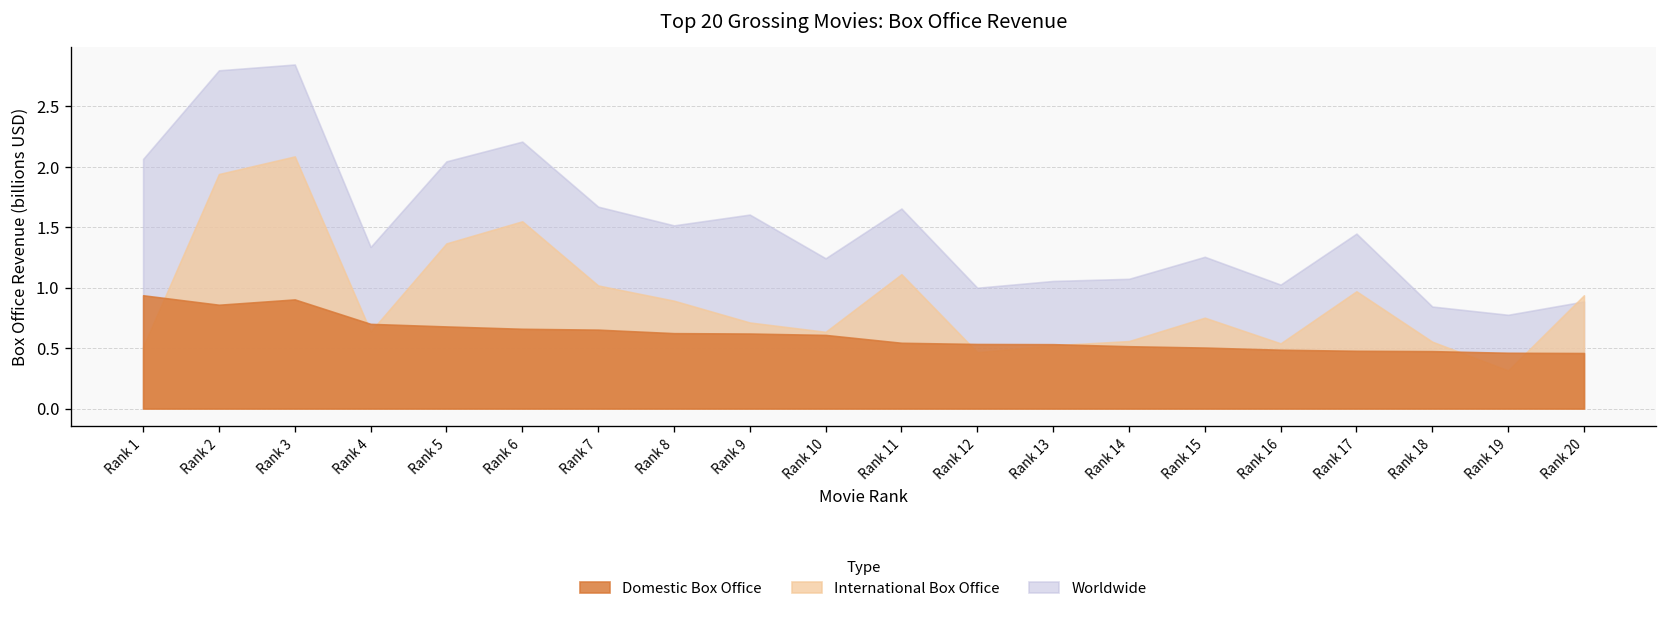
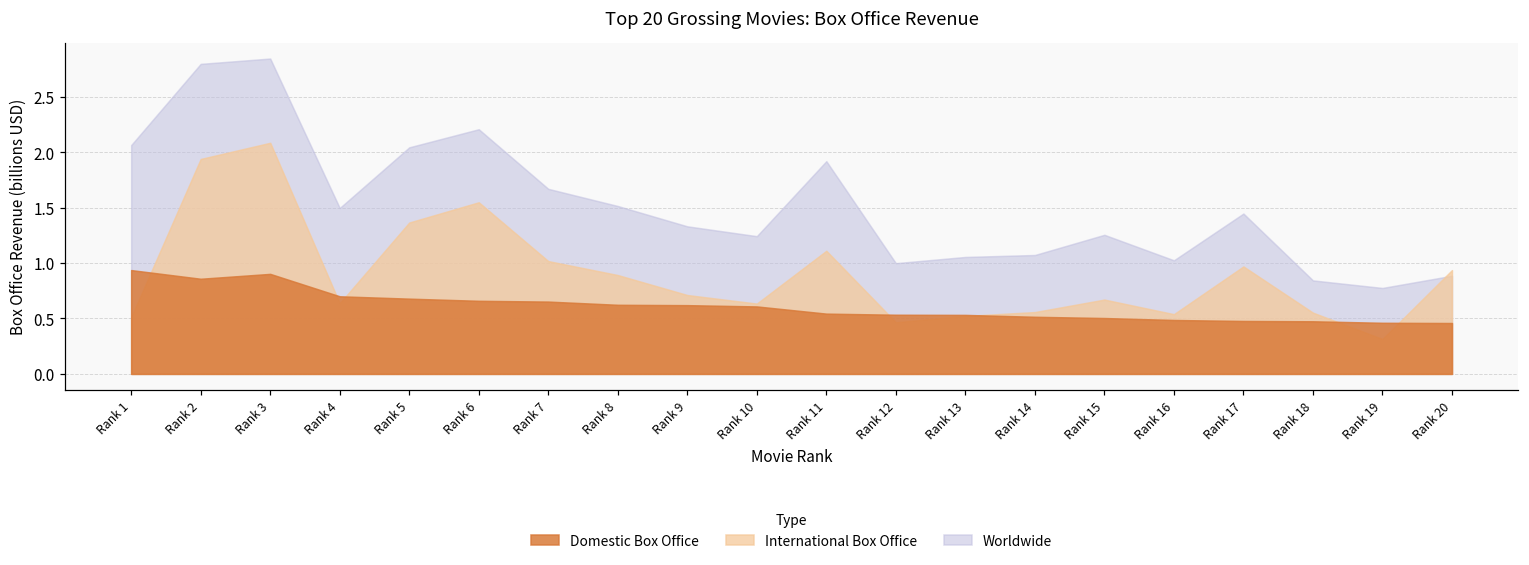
  {
    "Worldwide": {
      "Rank 1": 2.06,
      "Rank 2": 2.80,
      "Rank 3": 2.85,
-     "Rank 4": 1.34,
+     "Rank 4": 1.50,
      "Rank 5": 2.04,
      "Rank 6": 2.21,
      "Rank 7": 1.67,
      "Rank 8": 1.52,
-     "Rank 9": 1.60,
+     "Rank 9": 1.33,
      "Rank 10": 1.24,
-     "Rank 11": 1.65,
+     "Rank 11": 1.92,
      "Rank 12": 1.00,
      "Rank 13": 1.06,
      "Rank 14": 1.07,
      "Rank 15": 1.26,
      "Rank 16": 1.03,
      "Rank 17": 1.45,
      "Rank 18": 0.84,
      "Rank 19": 0.78,
      "Rank 20": 0.89
    },
    "International Box Office": {
      "Rank 1": 0.51,
      "Rank 2": 1.94,
      "Rank 3": 2.09,
      "Rank 4": 0.64,
      "Rank 5": 1.37,
      "Rank 6": 1.55,
      "Rank 7": 1.02,
      "Rank 8": 0.89,
      "Rank 9": 0.71,
      "Rank 10": 0.63,
      "Rank 11": 1.11,
      "Rank 12": 0.47,
      "Rank 14": 0.56,
-     "Rank 15": 0.75,
+     "Rank 15": 0.67,
      "Rank 16": 0.54,
      "Rank 17": 0.97,
      "Rank 18": 0.55,
      "Rank 19": 0.31,
      "Rank 20": 0.94
    },
    "Domestic Box Office": {
      "Rank 1": 0.94,
      "Rank 2": 0.86,
      "Rank 3": 0.90,
      "Rank 4": 0.70,
      "Rank 5": 0.68,
      "Rank 6": 0.66,
      "Rank 7": 0.65,
      "Rank 8": 0.62,
      "Rank 9": 0.62,
      "Rank 10": 0.61,
      "Rank 11": 0.54,
      "Rank 12": 0.53,
      "Rank 14": 0.52,
      "Rank 15": 0.50,
      "Rank 16": 0.49,
      "Rank 17": 0.48,
      "Rank 18": 0.47,
      "Rank 19": 0.46,
      "Rank 20": 0.46
    }
  }
